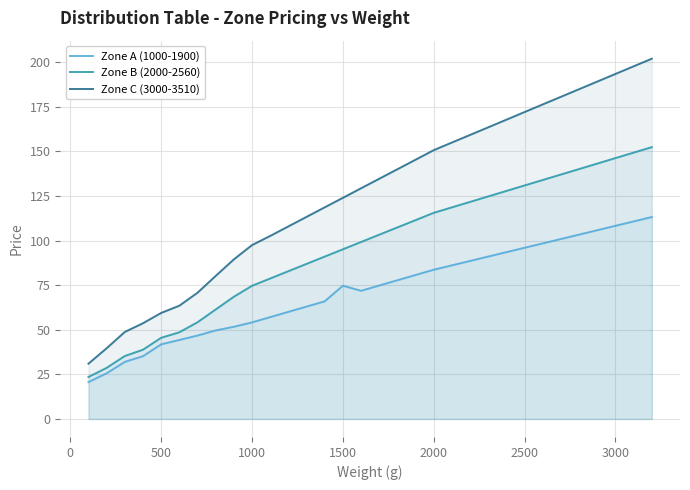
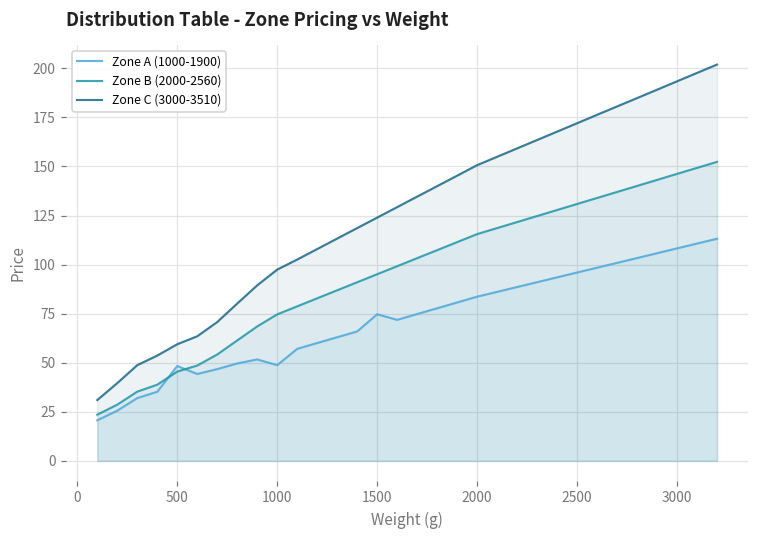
  {
    "Zone A (1000-1900)": {
-     "500": 42,
-     "1000": 54,
+     "500": 48,
+     "1000": 49,
      "1500": 75,
      "2000": 84,
      "3000": 108
    }
  }
